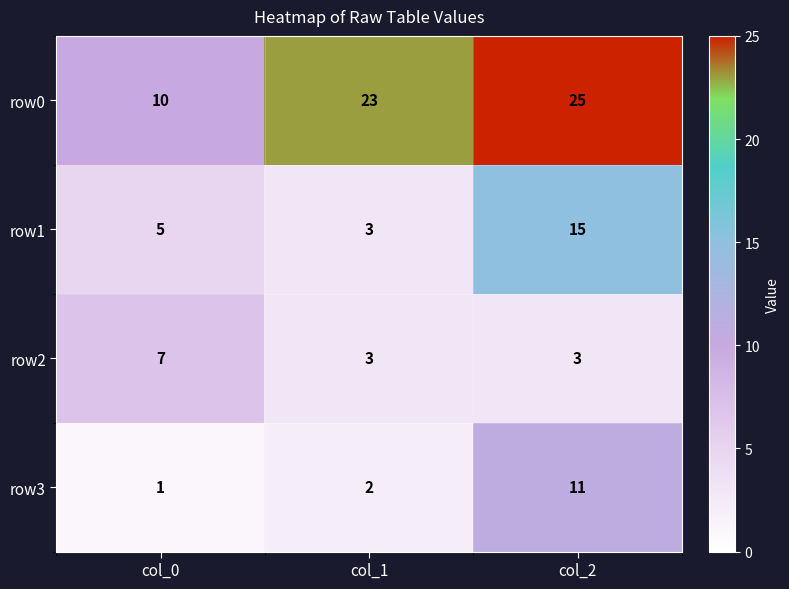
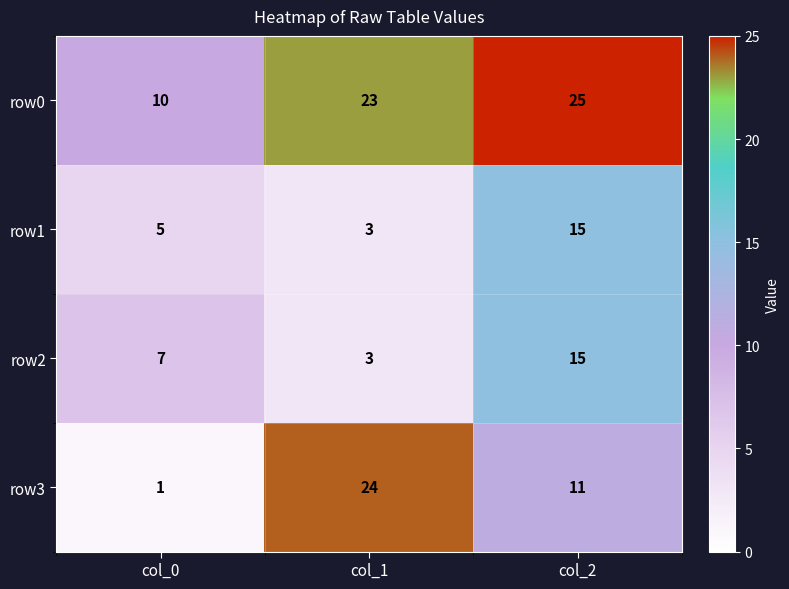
  {
    "row0": {
      "col_0": 10,
      "col_1": 23,
      "col_2": 25
    },
    "row1": {
      "col_0": 5,
      "col_1": 3,
      "col_2": 15
    },
    "row2": {
      "col_0": 7,
      "col_1": 3,
-     "col_2": 3
+     "col_2": 15
    },
    "row3": {
      "col_0": 1,
-     "col_1": 2,
+     "col_1": 24,
      "col_2": 11
    }
  }
